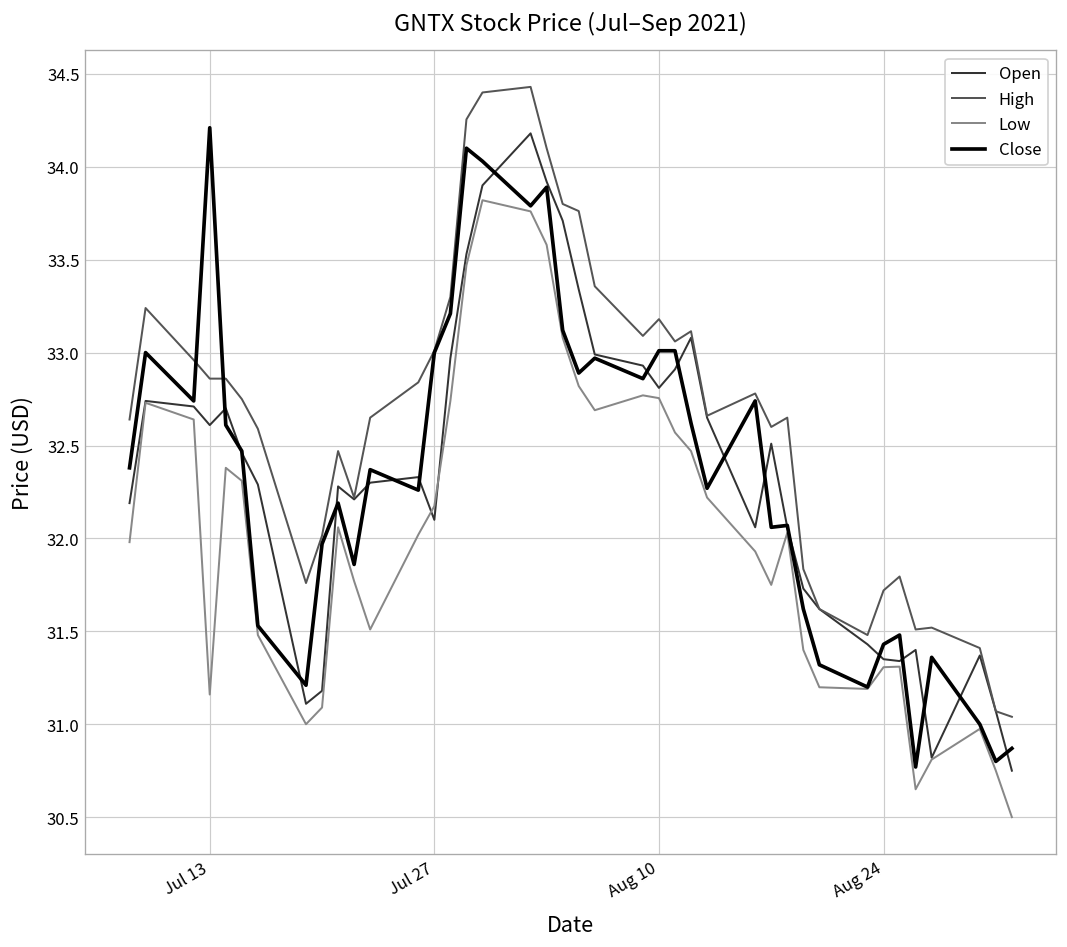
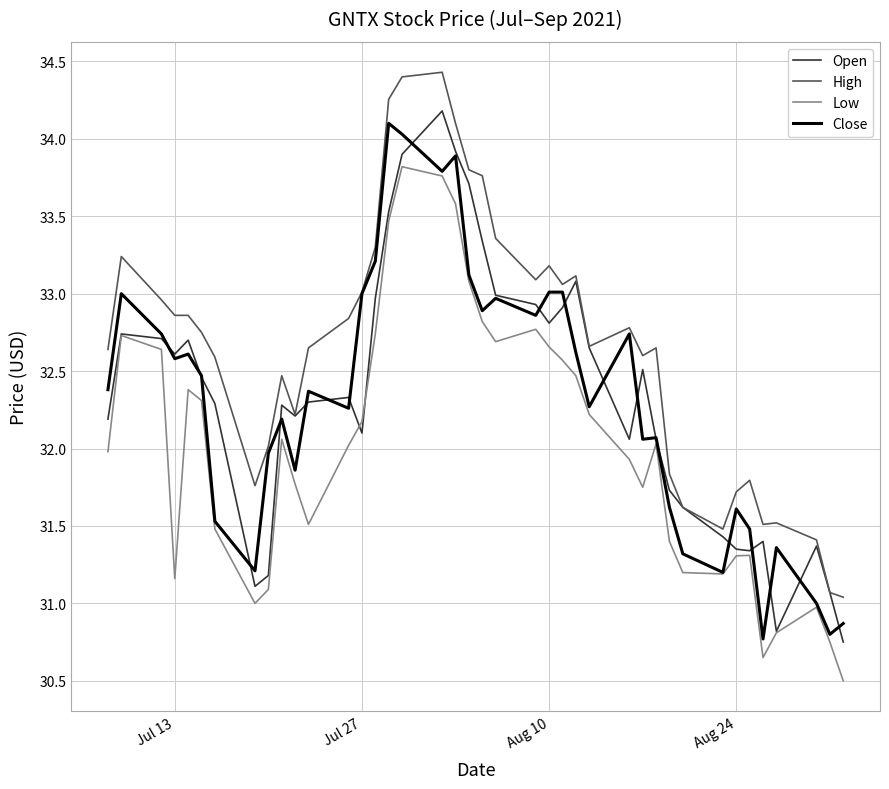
  {
    "Low": {
      "Jul 13": 31.16,
      "Jul 27": 32.17,
-     "Aug 10": 32.76,
+     "Aug 10": 32.66,
      "Aug 24": 31.31
    },
    "Close": {
-     "Jul 13": 34.21,
+     "Jul 13": 32.58,
      "Aug 10": 33.01,
-     "Aug 24": 31.43
+     "Aug 24": 31.61
    }
  }
